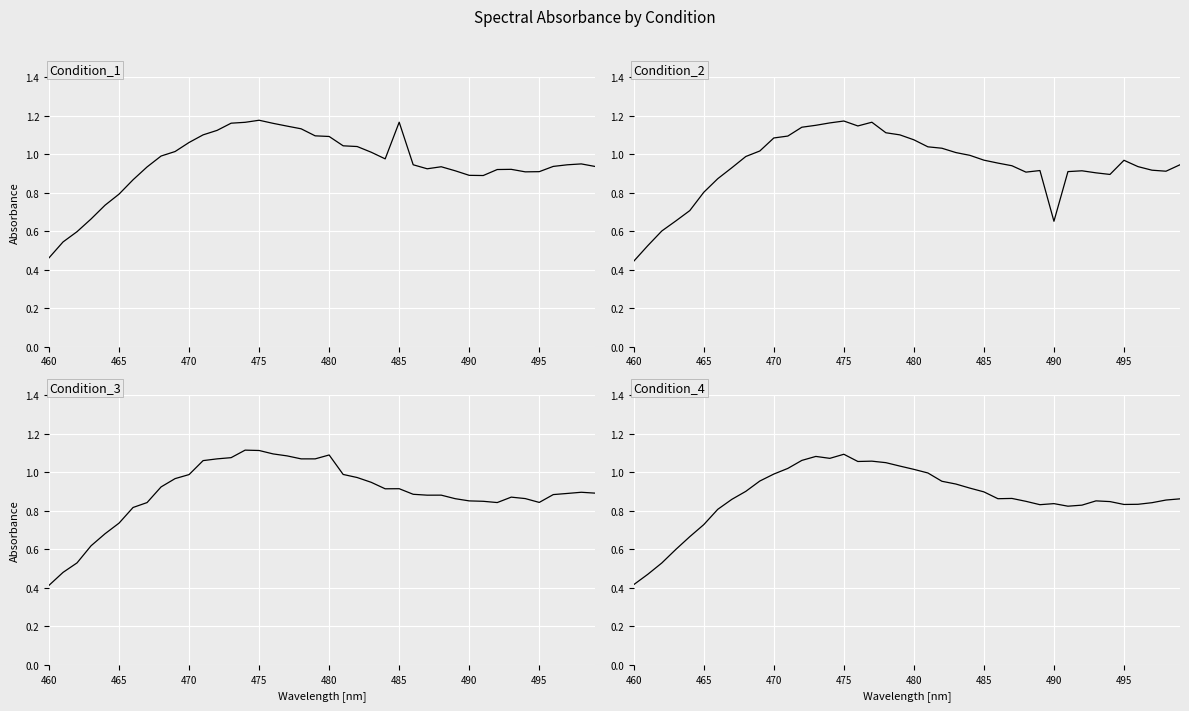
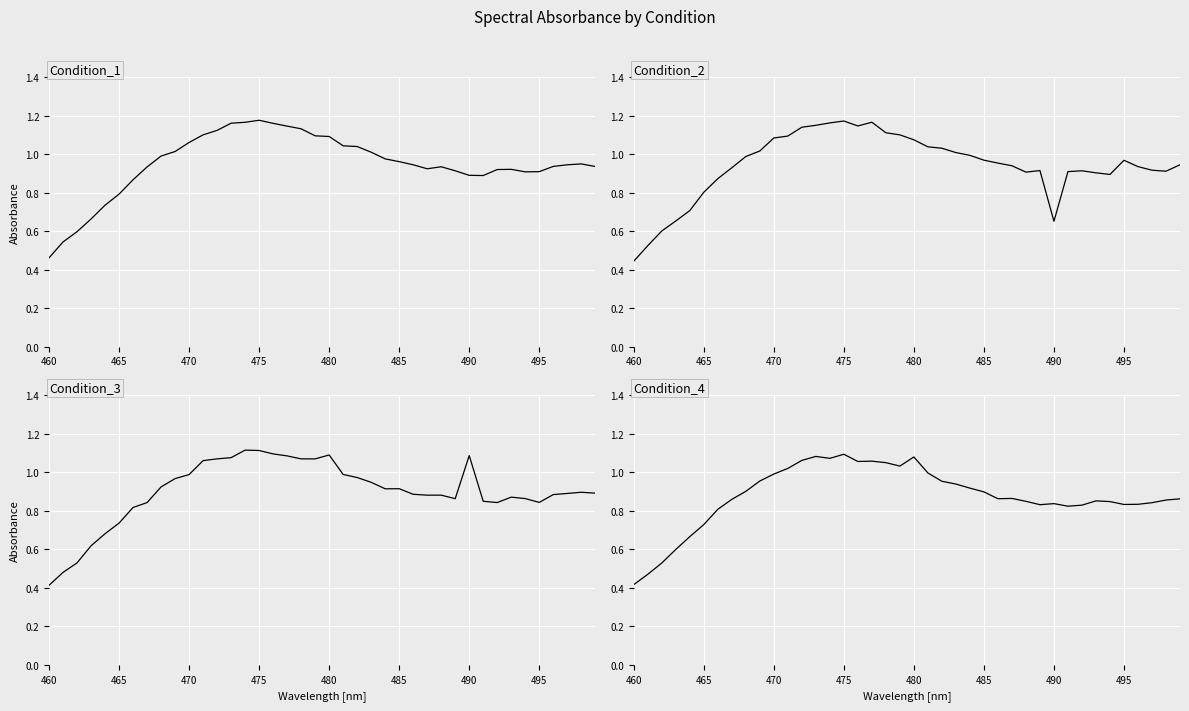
  {
    "Condition_1": {
      "460": 0.46,
      "465": 0.79,
      "470": 1.06,
      "475": 1.18,
      "480": 1.09,
-     "485": 1.17,
+     "485": 0.96,
      "490": 0.89,
      "495": 0.91
    },
    "Condition_2": {
      "460": 0.44,
      "465": 0.80,
      "470": 1.08,
      "475": 1.17,
      "480": 1.07,
      "485": 0.97,
      "490": 0.65,
      "495": 0.97
    },
    "Condition_3": {
      "460": 0.41,
      "465": 0.74,
      "470": 0.99,
      "475": 1.11,
      "480": 1.09,
      "485": 0.92,
-     "490": 0.85,
+     "490": 1.09,
      "495": 0.84
    },
    "Condition_4": {
      "460": 0.42,
      "465": 0.73,
      "470": 0.99,
      "475": 1.09,
-     "480": 1.02,
+     "480": 1.08,
      "485": 0.90,
      "490": 0.84,
      "495": 0.83
    }
  }
